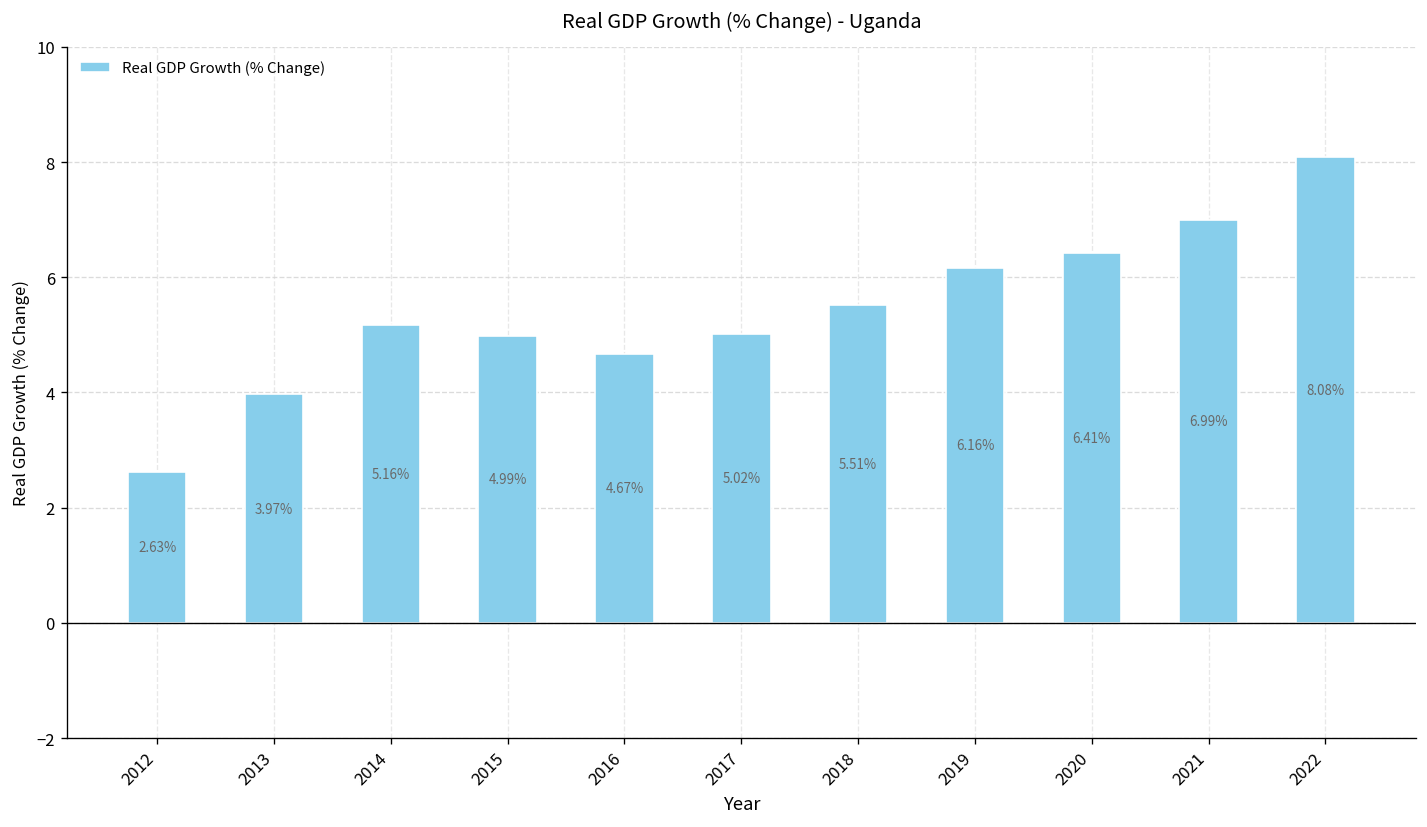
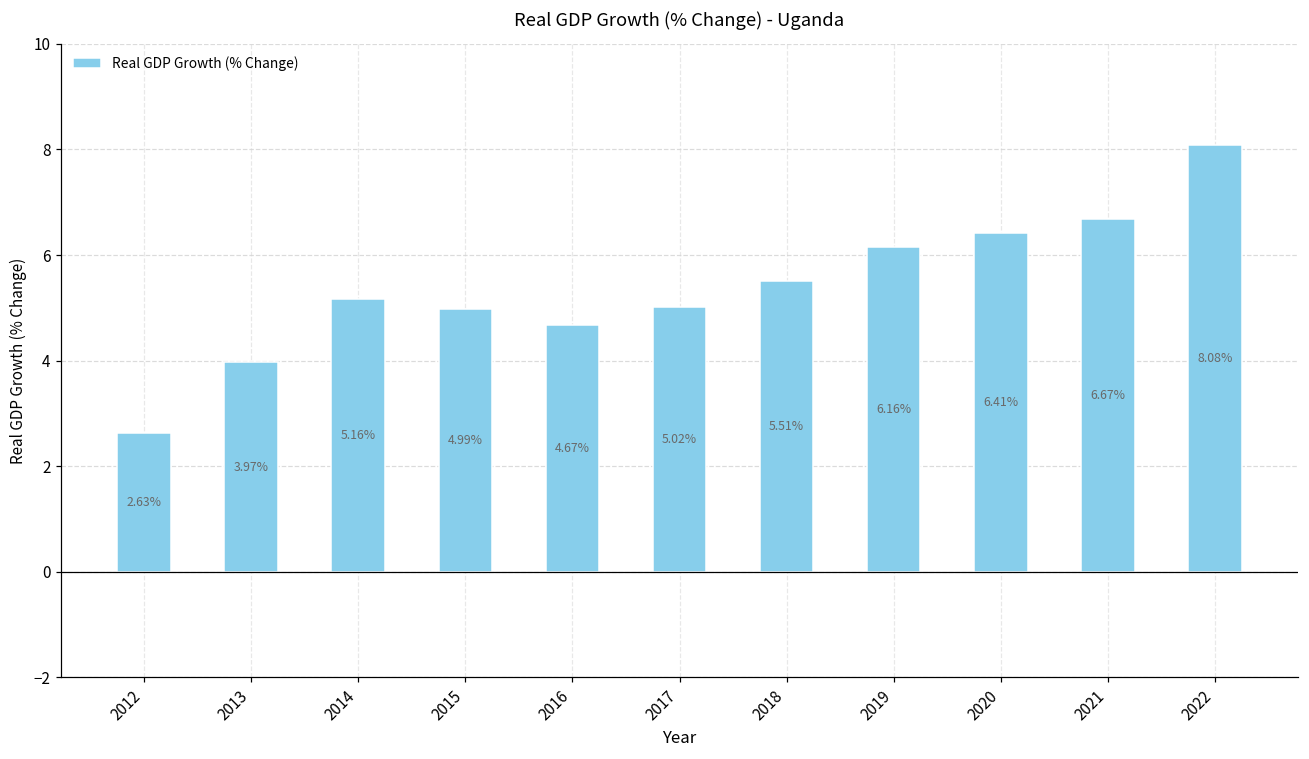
  {
    "2012": "2.63%",
    "2013": "3.97%",
    "2014": "5.16%",
    "2015": "4.99%",
    "2016": "4.67%",
    "2017": "5.02%",
    "2018": "5.51%",
    "2019": "6.16%",
    "2020": "6.41%",
-   "2021": "6.99%",
+   "2021": "6.67%",
    "2022": "8.08%"
  }
